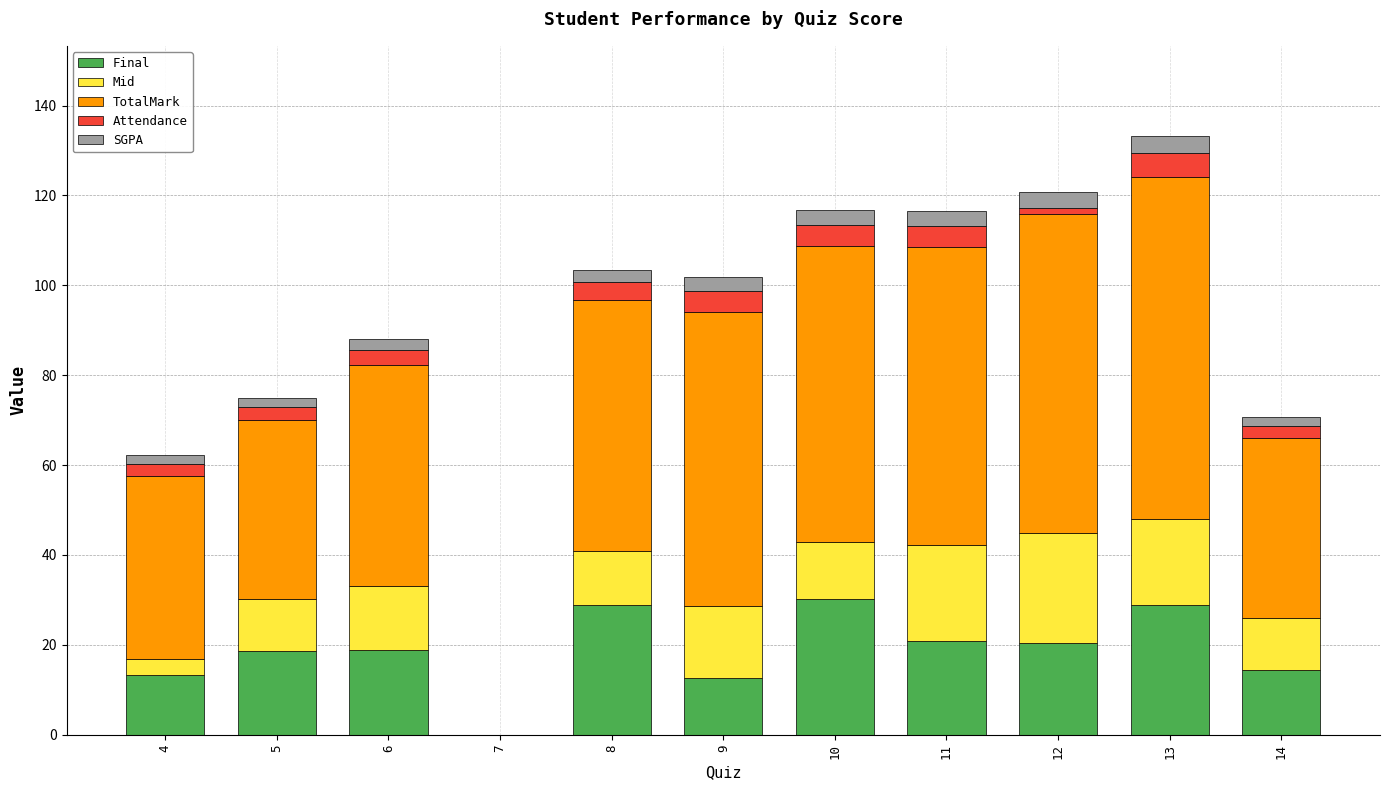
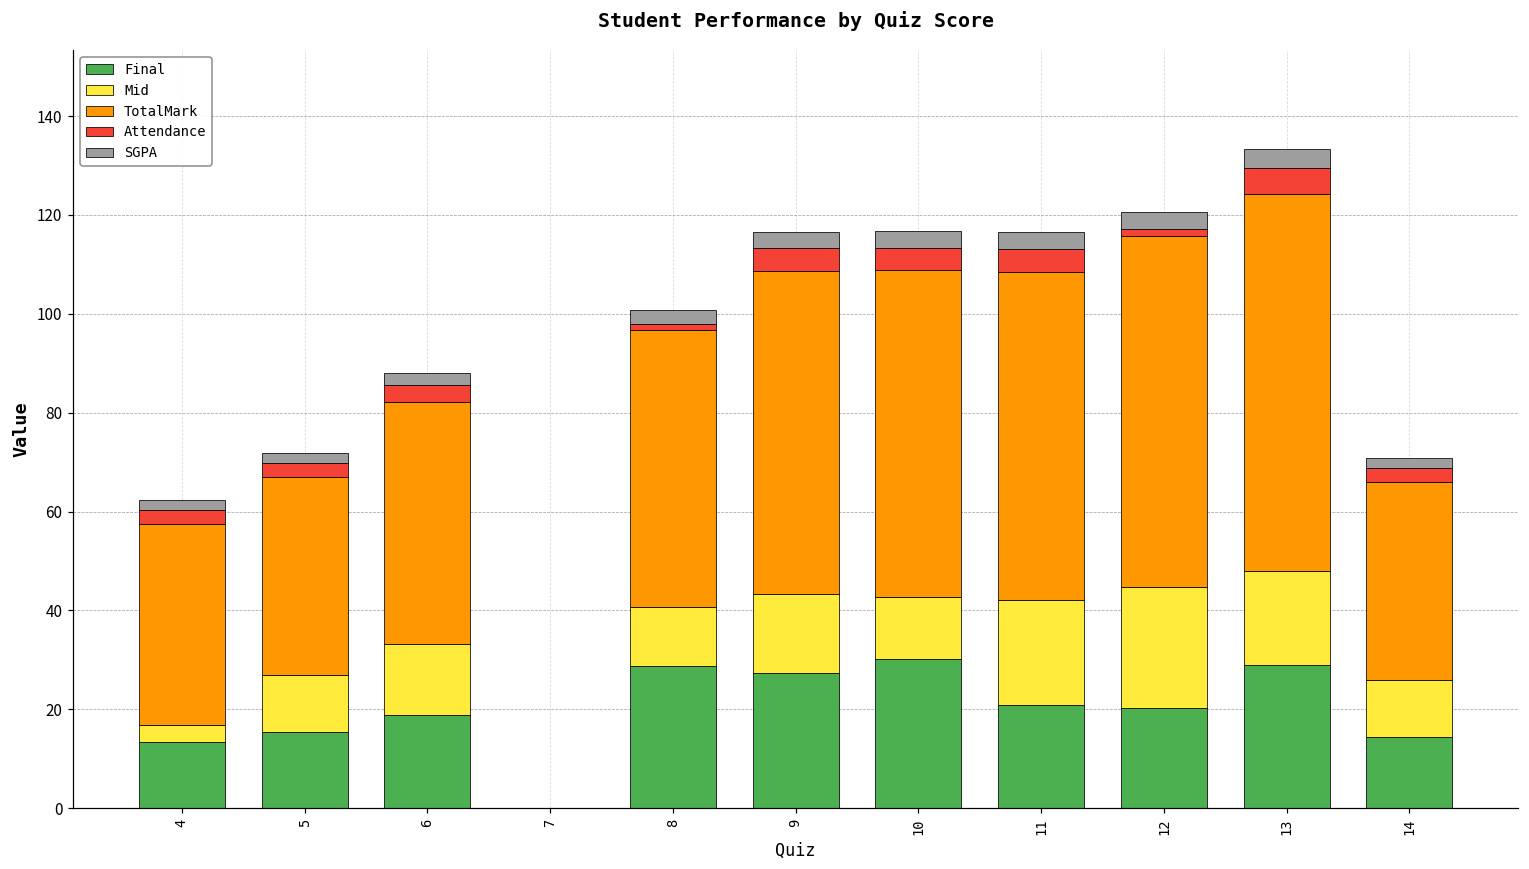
  {
    "Final": {
      "4": 13,
-     "5": 19,
+     "5": 16,
      "6": 19,
      "7": 0,
      "8": 29,
-     "9": 13,
+     "9": 27,
      "10": 30,
      "11": 21,
      "12": 20,
      "13": 29,
      "14": 15
    },
    "Mid": {
      "4": 4,
      "5": 12,
      "6": 14,
      "7": 0,
      "8": 12,
      "9": 16,
      "10": 13,
      "11": 21,
      "12": 25,
      "13": 19,
      "14": 12
    },
    "TotalMark": {
      "4": 41,
      "5": 40,
      "6": 49,
      "7": 0,
      "8": 56,
      "9": 65,
      "10": 66,
      "11": 66,
      "12": 71,
      "13": 76,
      "14": 40
    },
    "Attendance": {
      "4": 3,
      "5": 3,
      "6": 3,
      "7": 0,
-     "8": 4,
+     "8": 1,
      "9": 5,
      "10": 5,
      "11": 5,
      "12": 1,
      "13": 5,
      "14": 3
    },
    "SGPA": {
      "4": 2,
      "5": 2,
      "6": 2,
      "7": 0,
      "8": 3,
      "9": 3,
      "10": 3,
      "11": 3,
      "12": 4,
      "13": 4,
      "14": 2
    }
  }
